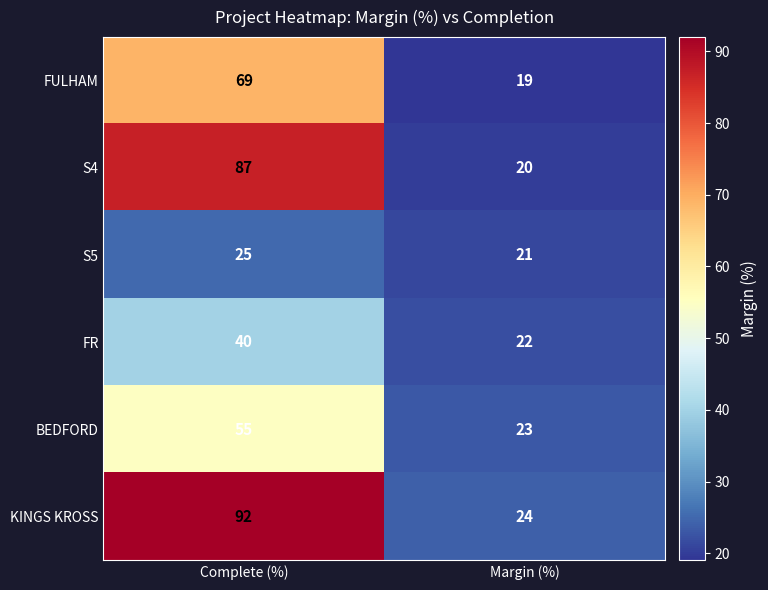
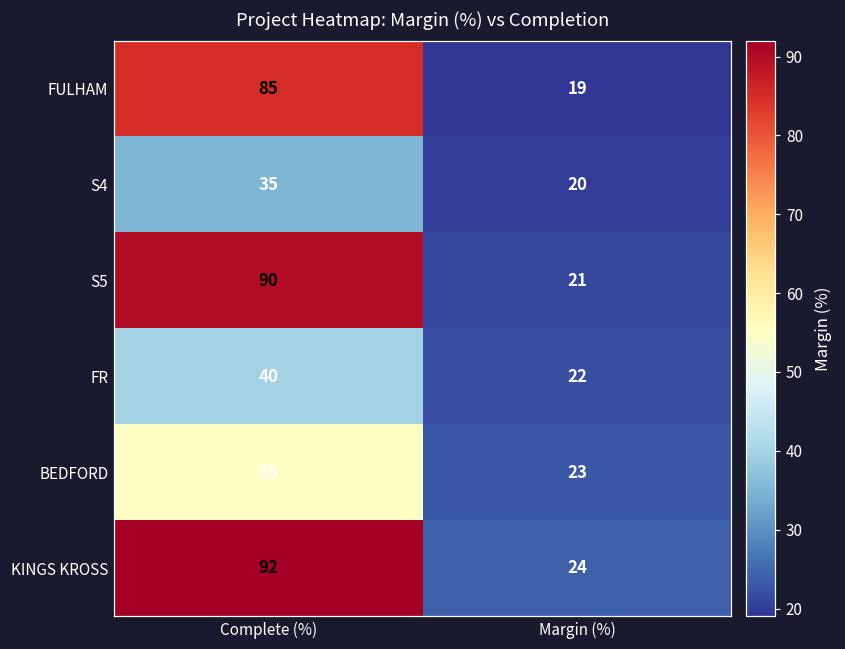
  {
    "FULHAM": {
-     "Complete (%)": 69,
+     "Complete (%)": 85,
      "Margin (%)": 19
    },
    "S4": {
-     "Complete (%)": 87,
+     "Complete (%)": 35,
      "Margin (%)": 20
    },
    "S5": {
-     "Complete (%)": 25,
+     "Complete (%)": 90,
      "Margin (%)": 21
    },
    "FR": {
      "Complete (%)": 40,
      "Margin (%)": 22
    },
    "BEDFORD": {
      "Complete (%)": 55,
      "Margin (%)": 23
    },
    "KINGS KROSS": {
      "Complete (%)": 92,
      "Margin (%)": 24
    }
  }
